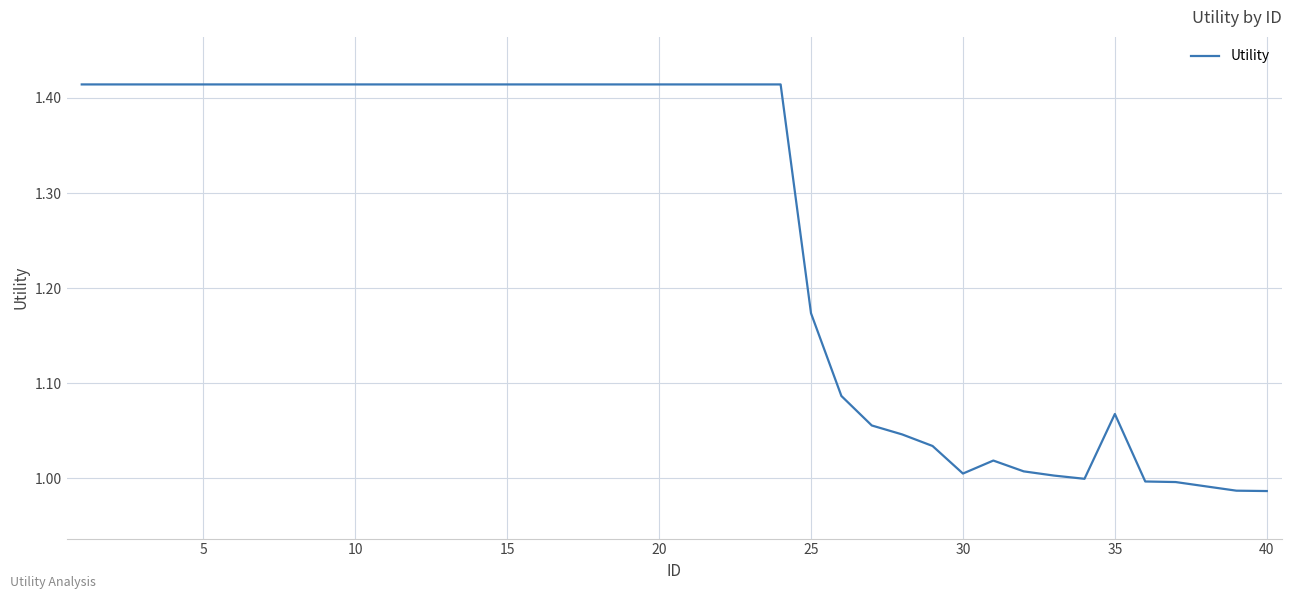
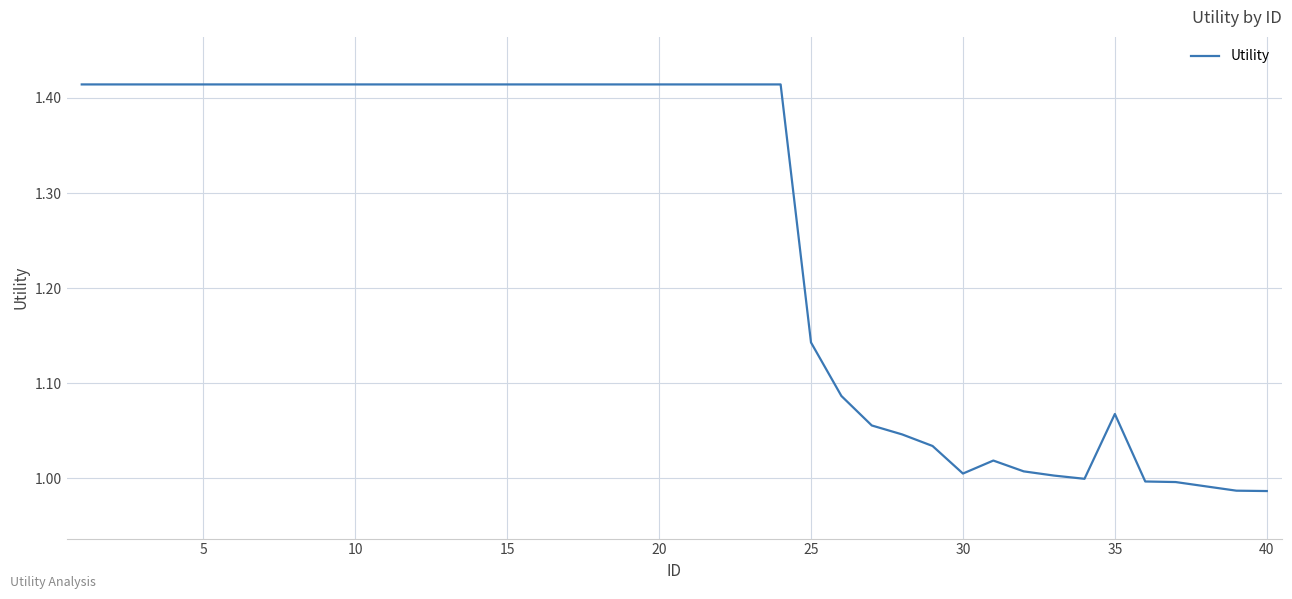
  {
    "5": 1.41,
    "10": 1.41,
    "15": 1.41,
    "20": 1.41,
-   "25": 1.17,
+   "25": 1.14,
    "30": 1.00,
    "35": 1.07,
    "40": 0.99
  }
